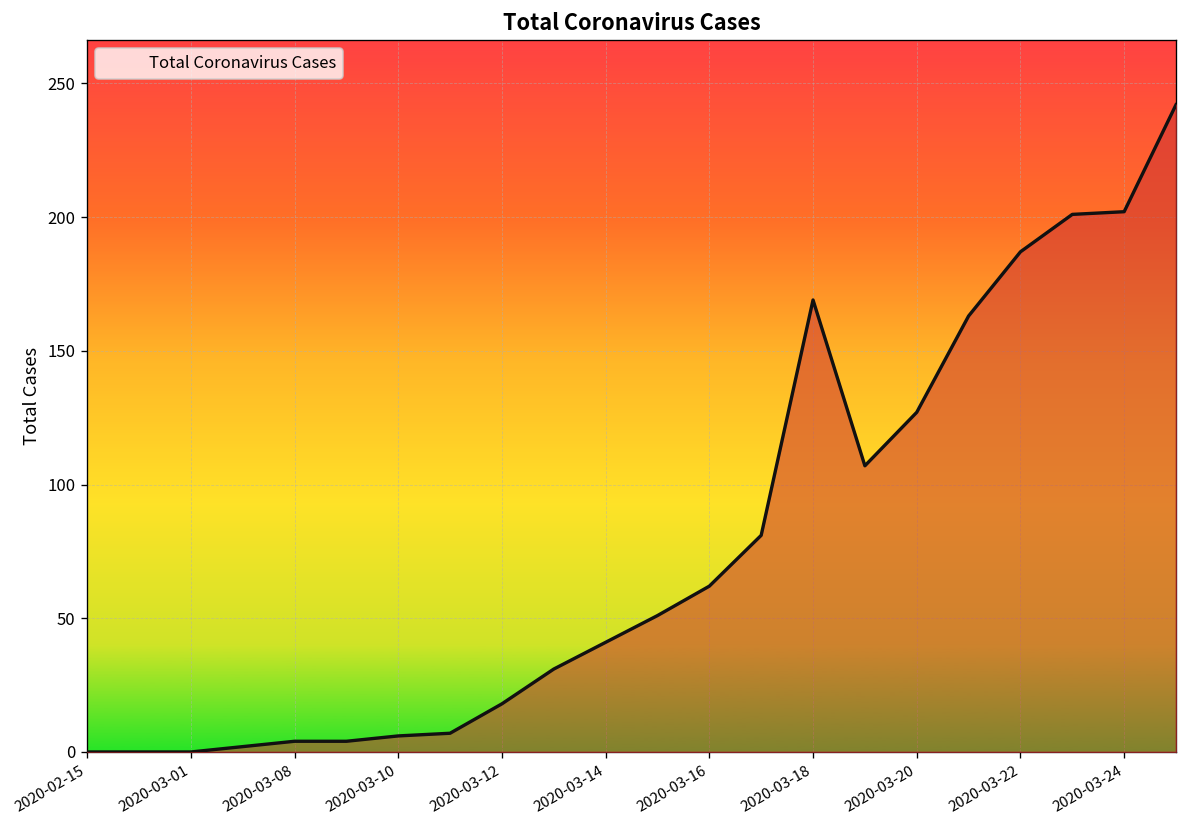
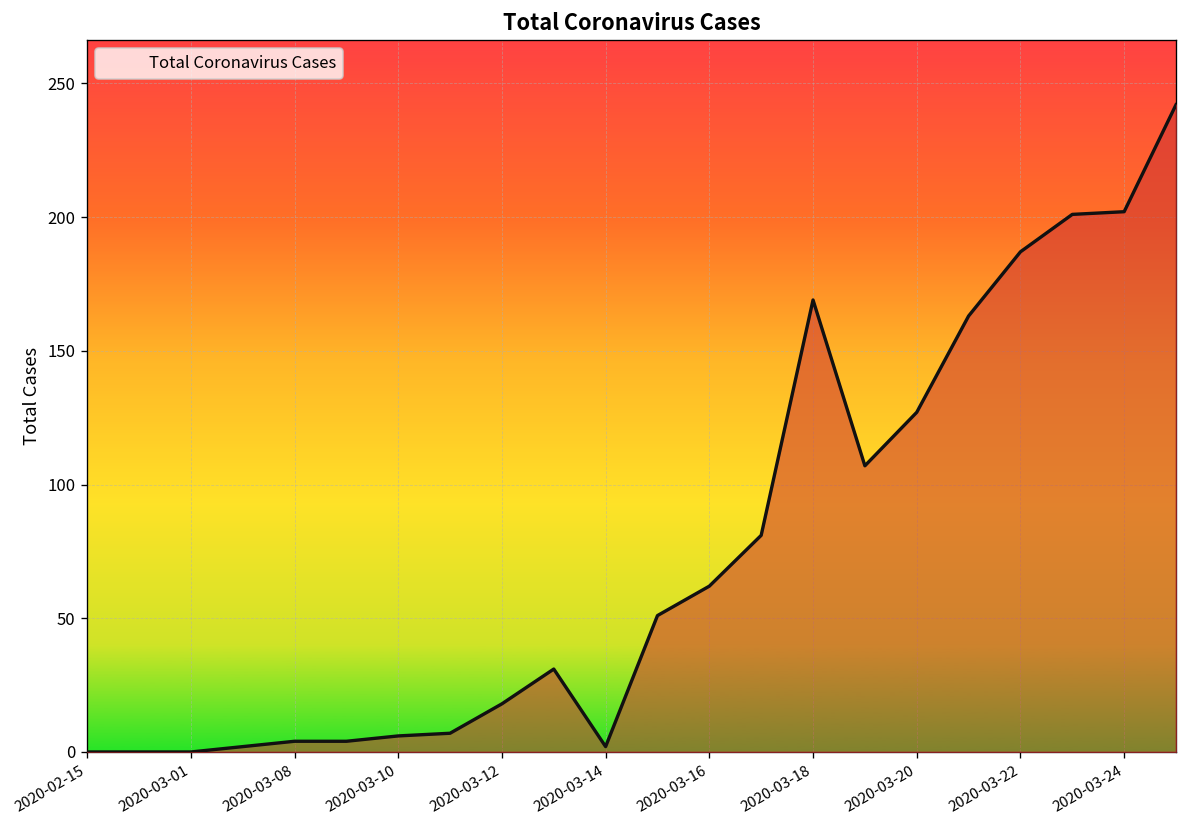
  {
    "2020-02-15": 0,
    "2020-03-01": 0,
    "2020-03-08": 4,
    "2020-03-10": 6,
    "2020-03-12": 18,
-   "2020-03-14": 41,
+   "2020-03-14": 2,
    "2020-03-16": 62,
    "2020-03-18": 169,
    "2020-03-20": 127,
    "2020-03-22": 187,
    "2020-03-24": 202
  }
